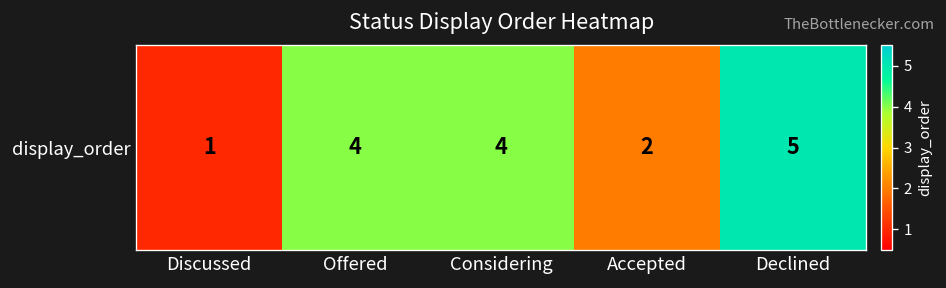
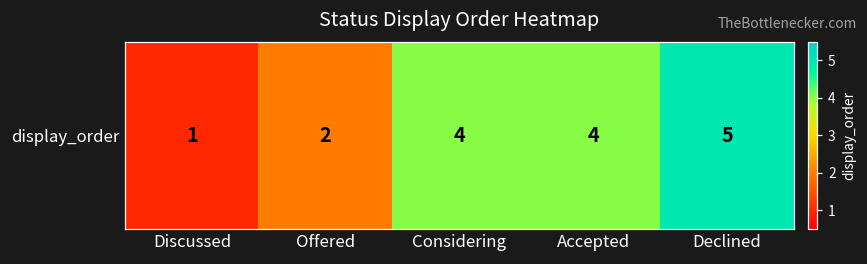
  {
    "display_order": {
      "Discussed": 1,
-     "Offered": 4,
+     "Offered": 2,
      "Considering": 4,
-     "Accepted": 2,
+     "Accepted": 4,
      "Declined": 5
    }
  }
